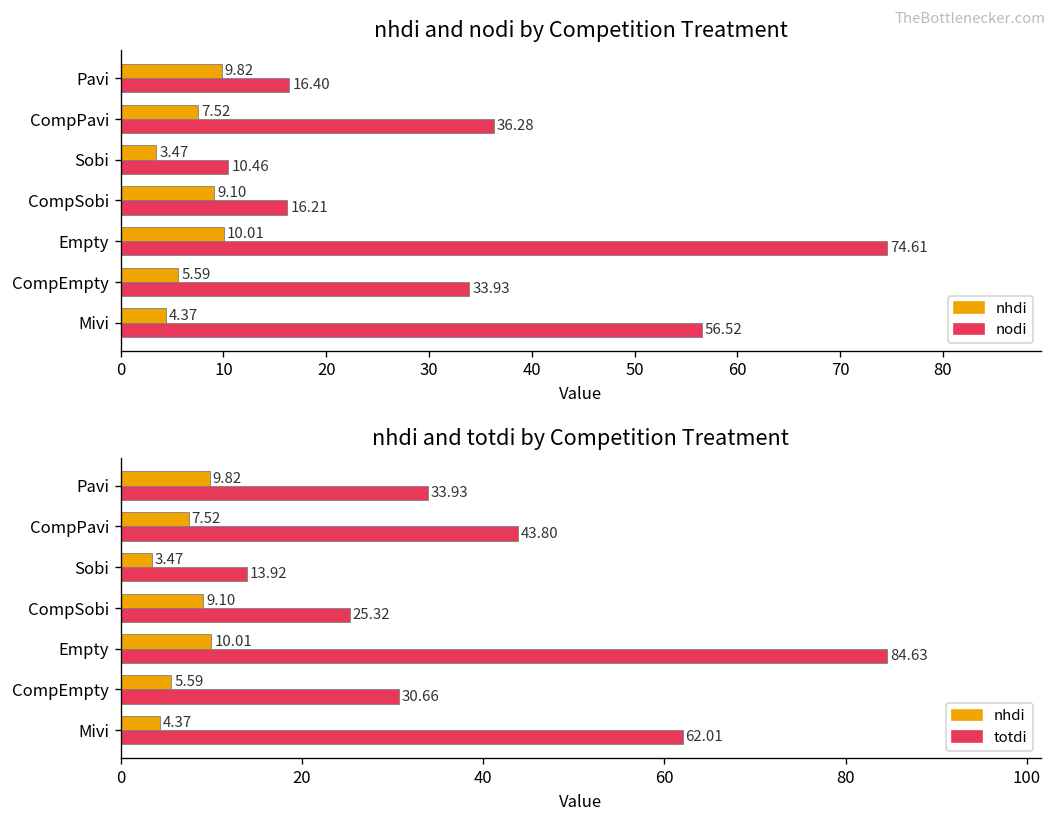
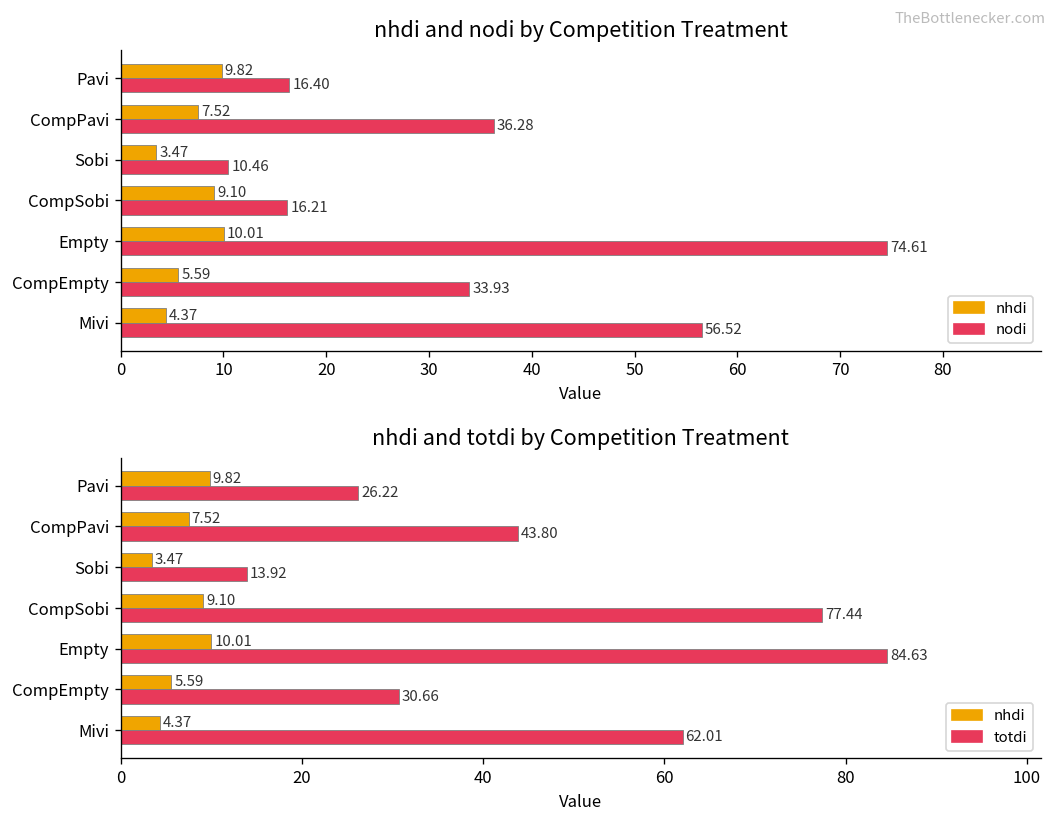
  {
    "nhdi and totdi by Competition Treatment": {
      "nhdi": {
        "Pavi": 9.82,
        "CompPavi": 7.52,
        "Sobi": 3.47,
        "CompSobi": 9.10,
        "Empty": 10.01,
        "CompEmpty": 5.59,
        "Mivi": 4.37
      },
      "totdi": {
-       "Pavi": 33.93,
+       "Pavi": 26.22,
        "CompPavi": 43.80,
        "Sobi": 13.92,
-       "CompSobi": 25.32,
+       "CompSobi": 77.44,
        "Empty": 84.63,
        "CompEmpty": 30.66,
        "Mivi": 62.01
      }
    }
  }
